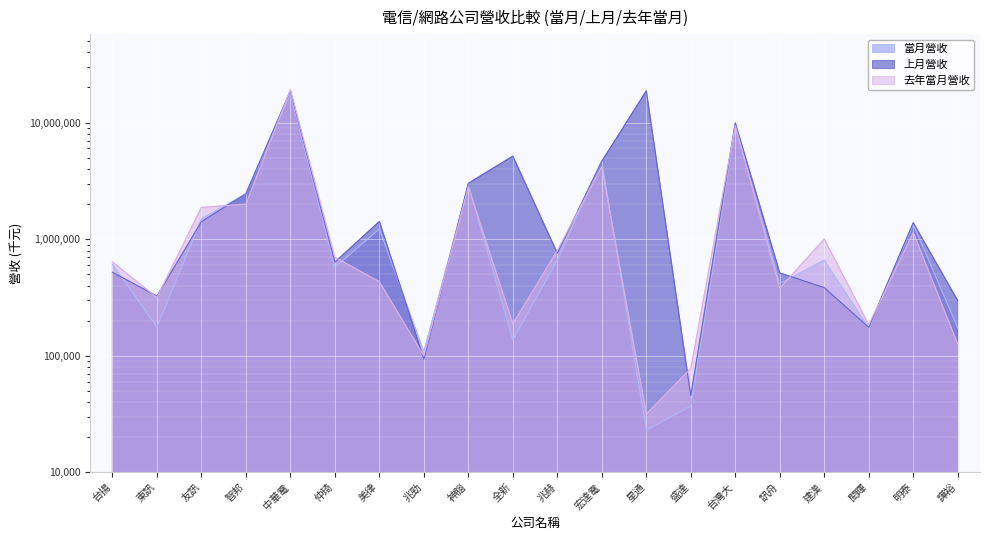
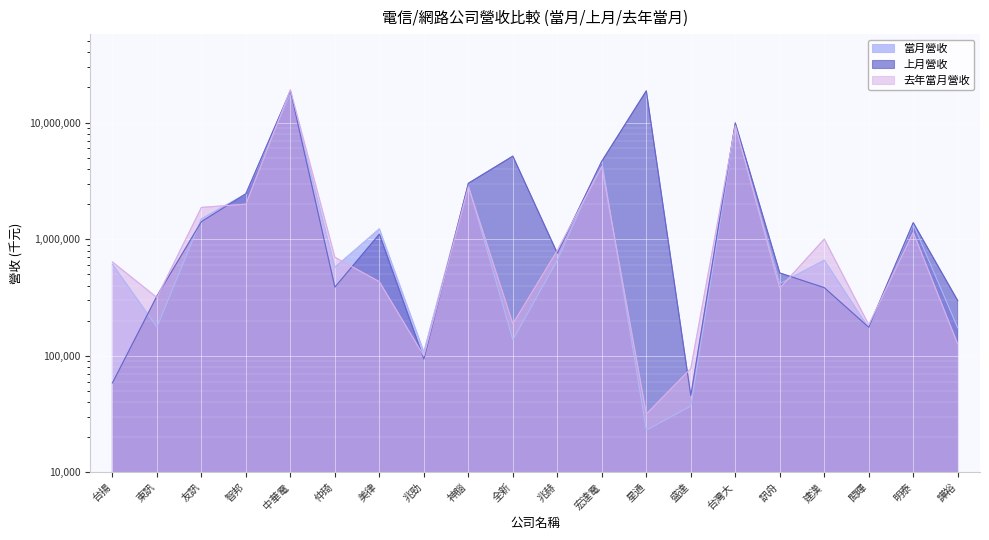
  {
    "上月營收": {
-     "台揚": "500,000",
+     "台揚": "60,000",
      "友訊": "1,400,000",
-     "仲琦": "600,000",
-     "美律": "1,400,000",
+     "仲琦": "390,000",
+     "美律": "1,100,000",
      "兆勁": "90,000",
      "全新": "5,000,000",
      "兆赫": "800,000",
      "星通": "19,000,000",
      "盛達": "46,000",
      "台灣大": "10,000,000",
      "訊舟": "500,000",
      "建漢": "380,000",
      "譁裕": "300,000"
    }
  }
